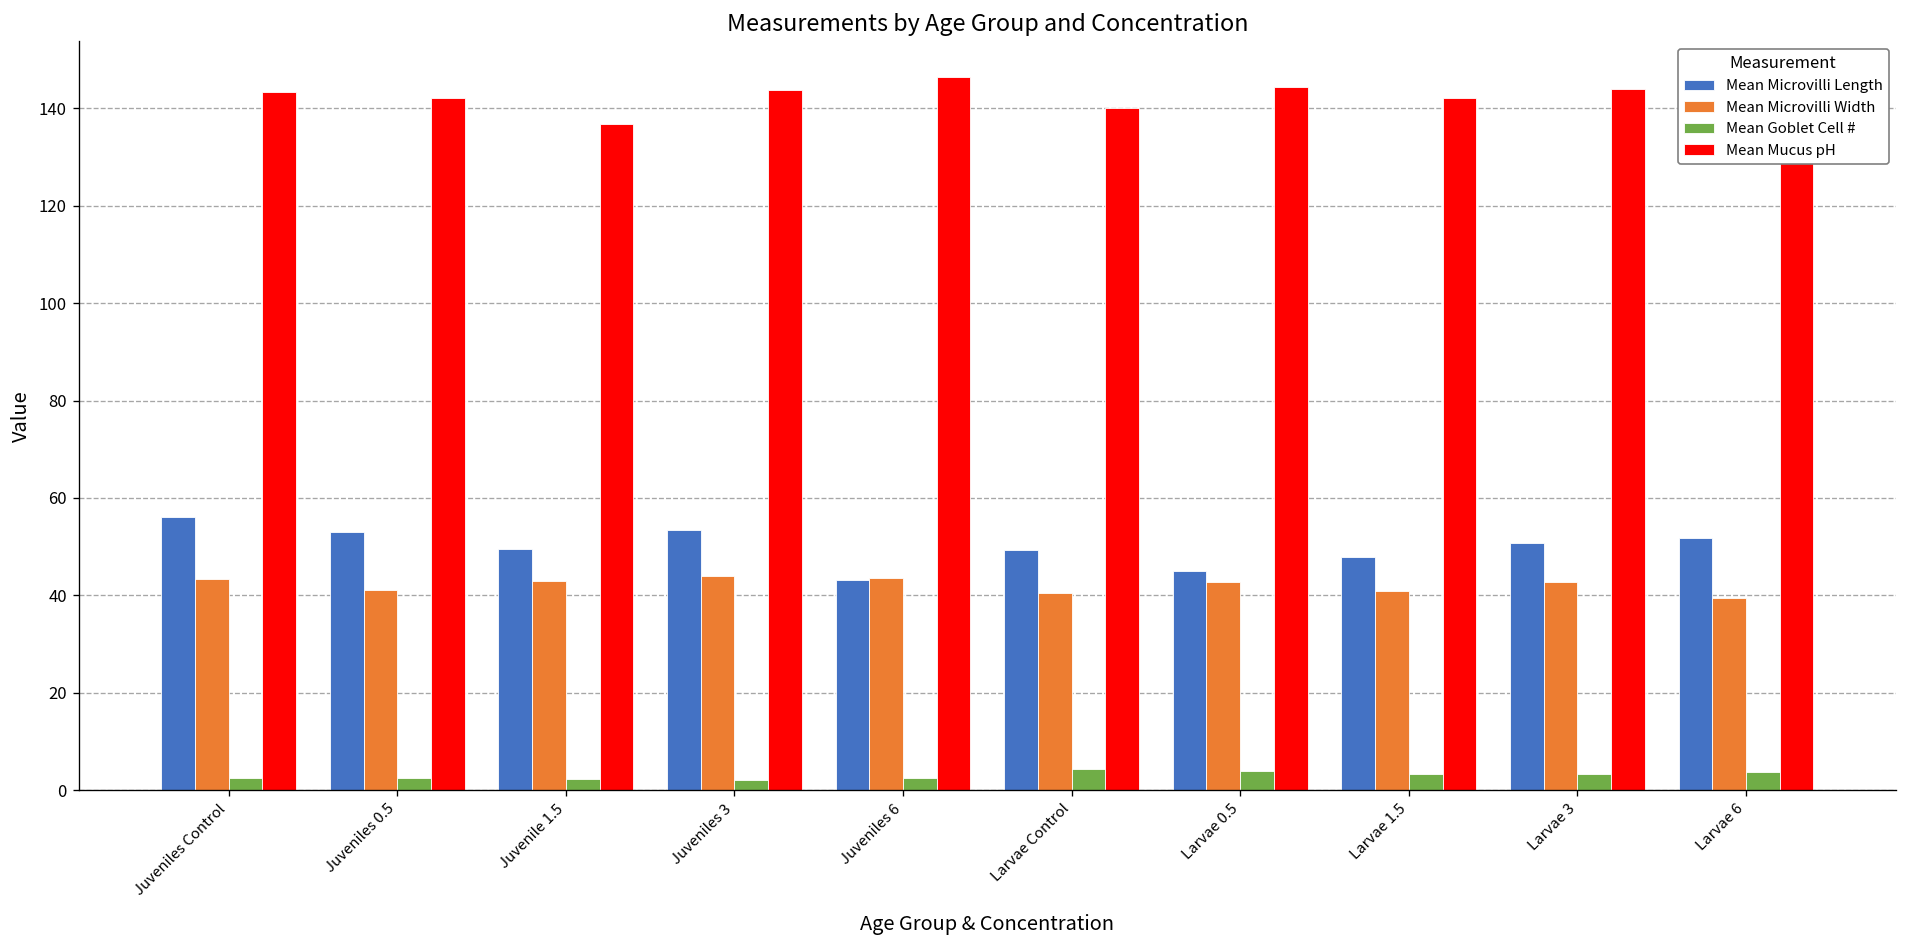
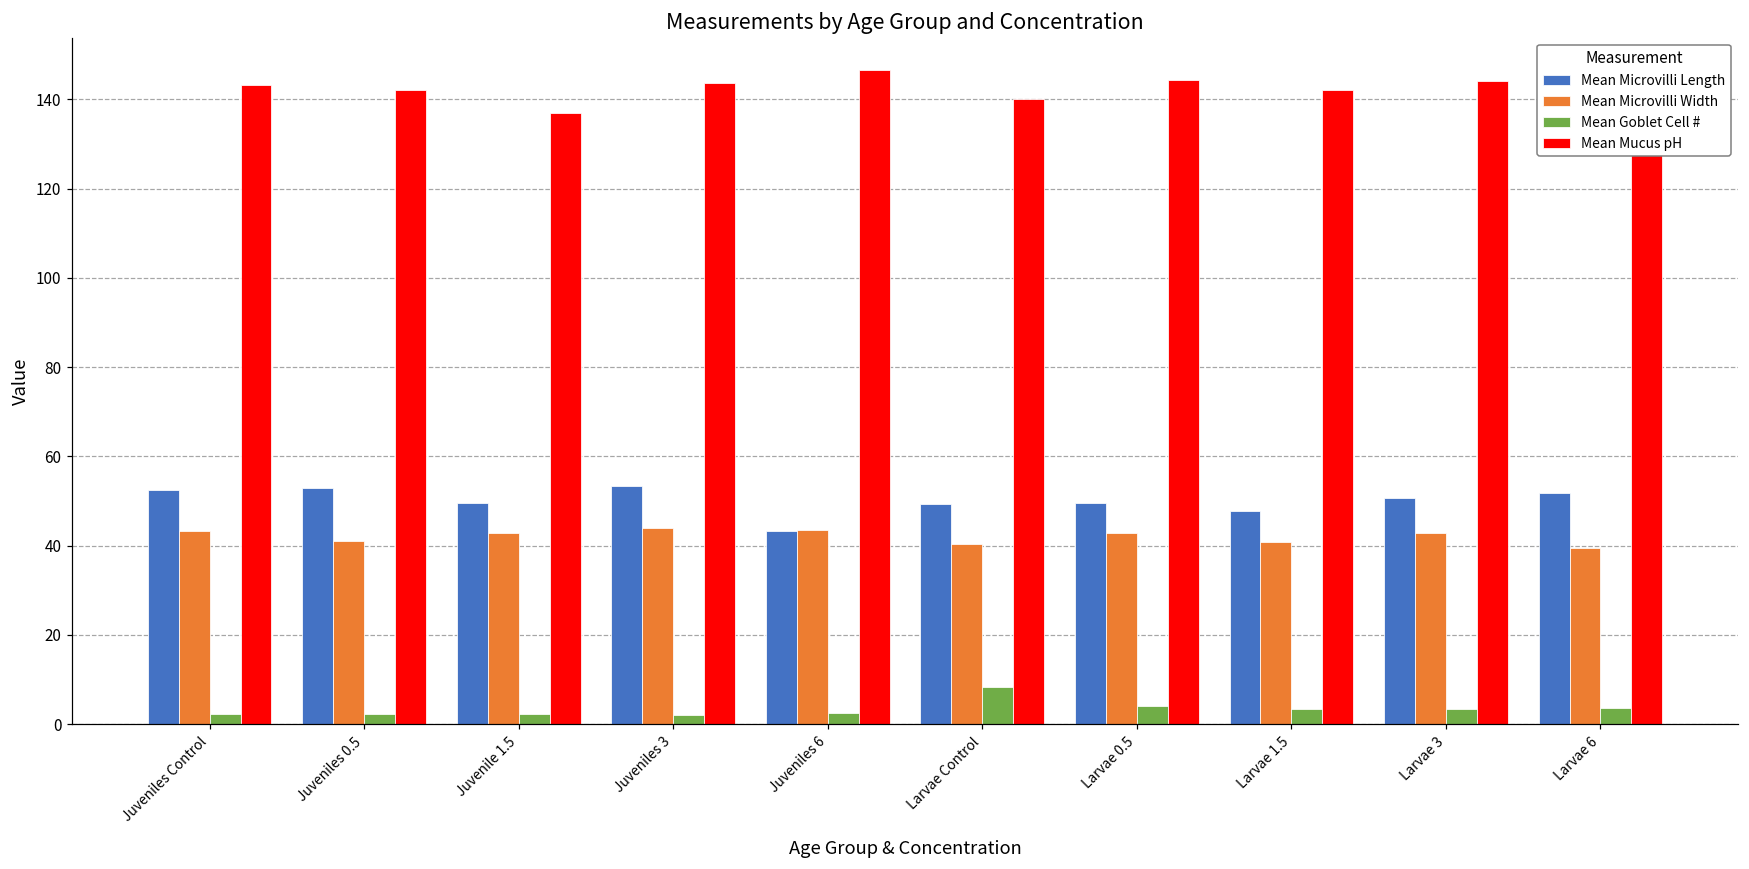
  {
    "Mean Microvilli Length": {
-     "Juveniles Control": 56,
+     "Juveniles Control": 53,
      "Juveniles 0.5": 53,
      "Juvenile 1.5": 49,
      "Juveniles 3": 53,
      "Juveniles 6": 43,
      "Larvae Control": 49,
-     "Larvae 0.5": 45,
+     "Larvae 0.5": 50,
      "Larvae 1.5": 48,
      "Larvae 3": 51,
      "Larvae 6": 52
    },
    "Mean Microvilli Width": {
      "Juveniles Control": 43,
      "Juveniles 0.5": 41,
      "Juvenile 1.5": 43,
      "Juveniles 3": 44,
      "Juveniles 6": 44,
      "Larvae Control": 40,
      "Larvae 0.5": 43,
      "Larvae 1.5": 41,
      "Larvae 3": 43,
      "Larvae 6": 39
    },
    "Mean Goblet Cell #": {
      "Juveniles Control": 2,
      "Juveniles 0.5": 2,
      "Juvenile 1.5": 2,
      "Juveniles 3": 2,
      "Juveniles 6": 3,
-     "Larvae Control": 4,
+     "Larvae Control": 8,
      "Larvae 0.5": 4,
      "Larvae 1.5": 3,
      "Larvae 3": 3,
      "Larvae 6": 4
    },
    "Mean Mucus pH": {
      "Juveniles Control": 143,
      "Juveniles 0.5": 142,
      "Juvenile 1.5": 137,
      "Juveniles 3": 144,
      "Juveniles 6": 146,
      "Larvae Control": 140,
      "Larvae 0.5": 144,
      "Larvae 1.5": 142,
      "Larvae 3": 144
    }
  }
